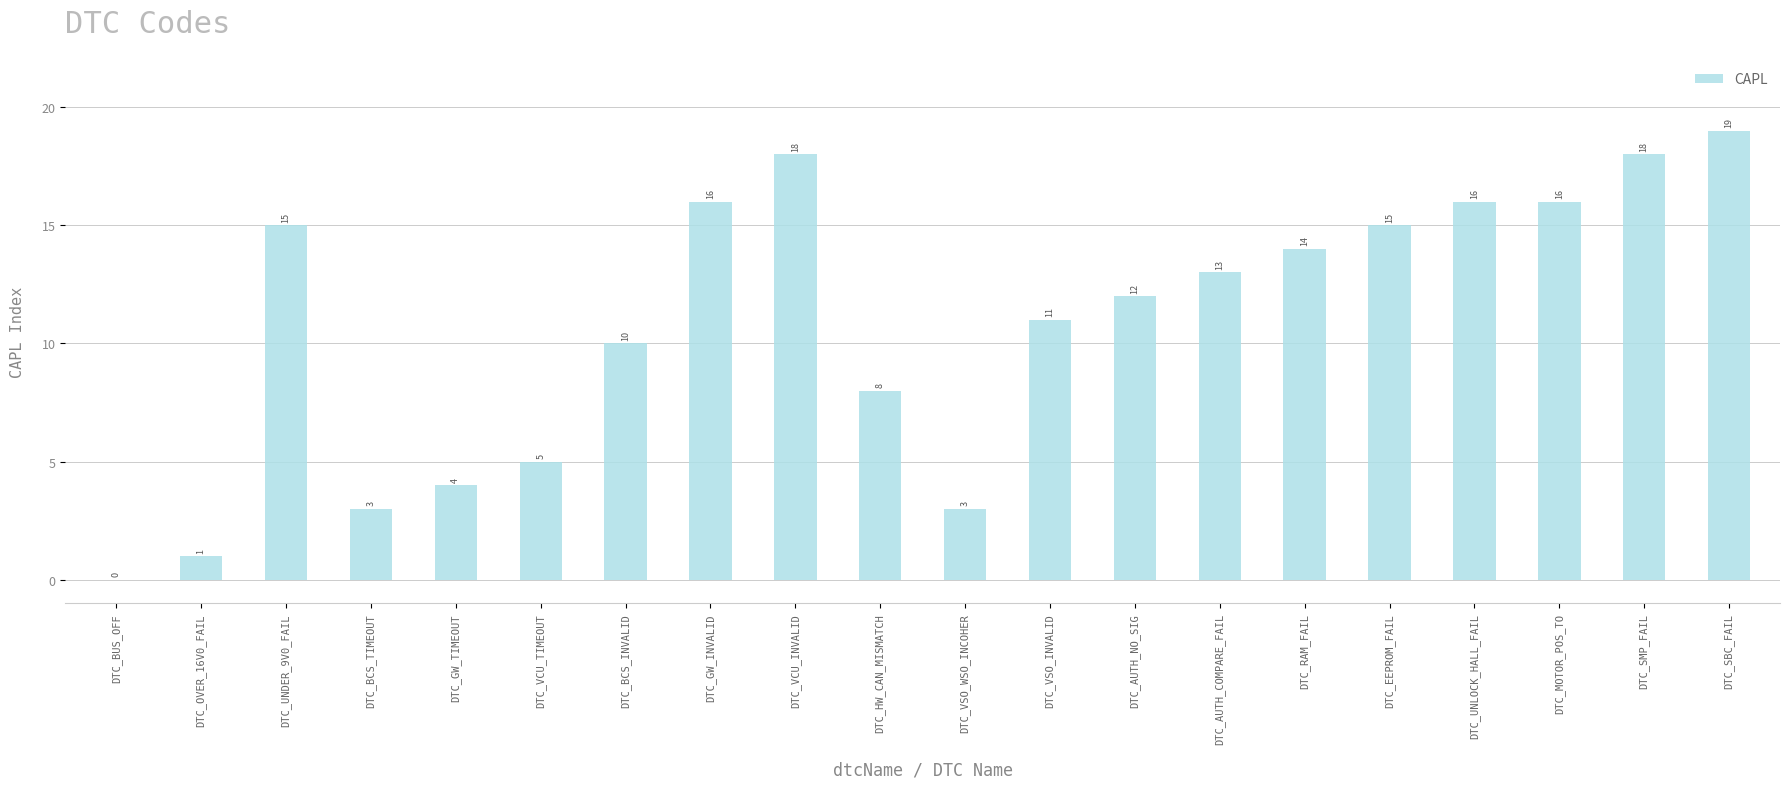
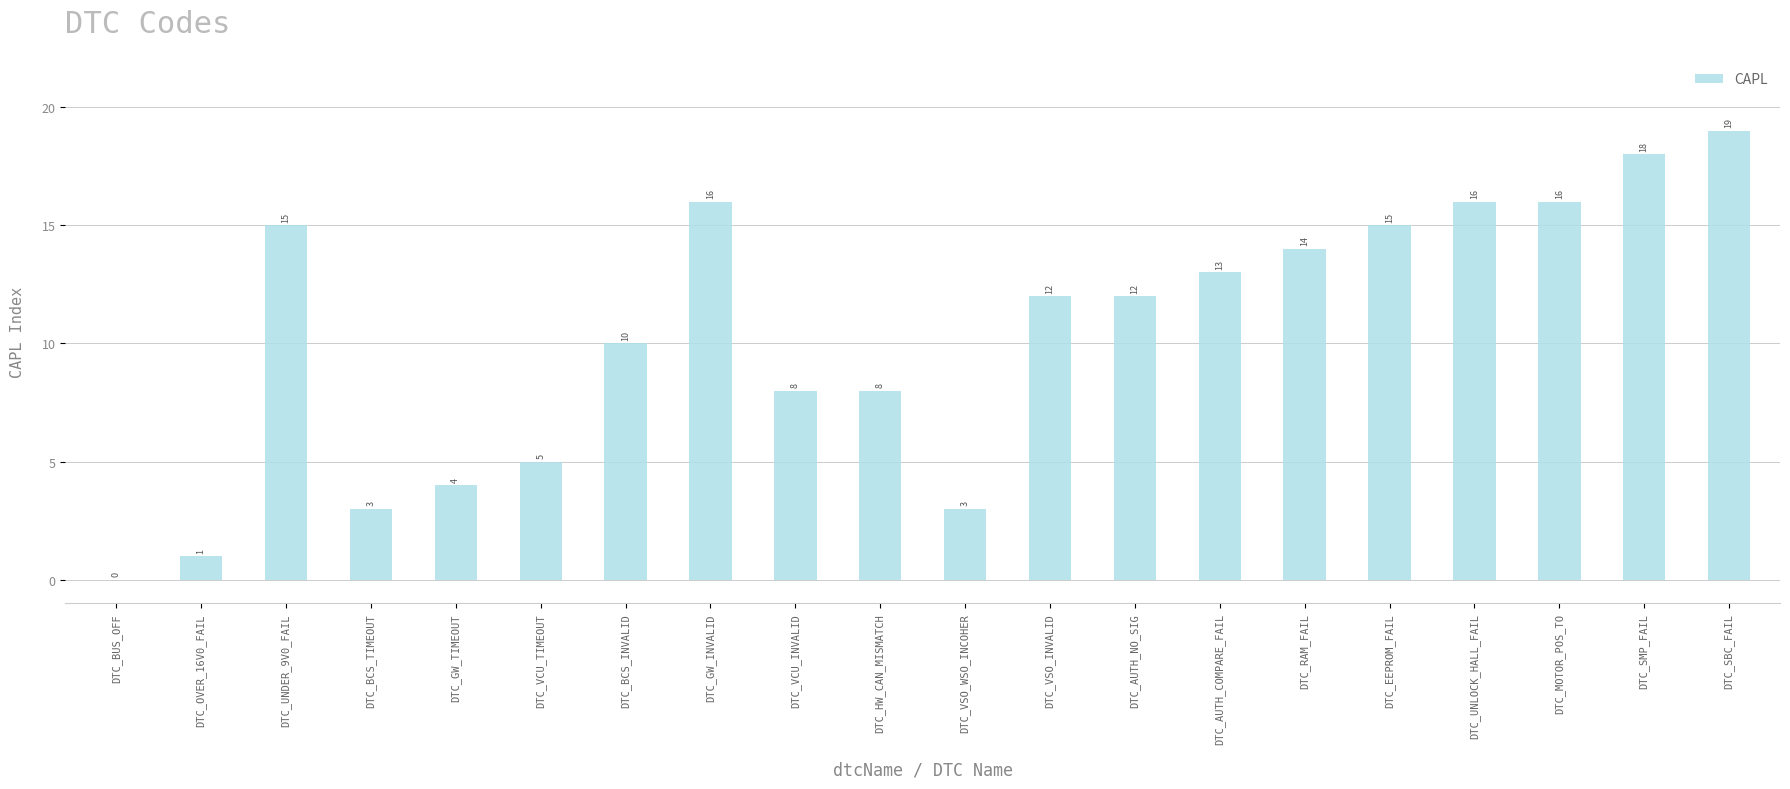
  {
    "DTC_BUS_OFF": 0,
    "DTC_OVER_16V0_FAIL": 1,
    "DTC_UNDER_9V0_FAIL": 15,
    "DTC_BCS_TIMEOUT": 3,
    "DTC_GW_TIMEOUT": 4,
    "DTC_VCU_TIMEOUT": 5,
    "DTC_BCS_INVALID": 10,
    "DTC_GW_INVALID": 16,
-   "DTC_VCU_INVALID": 18,
+   "DTC_VCU_INVALID": 8,
    "DTC_HW_CAN_MISMATCH": 8,
    "DTC_VSO_WSO_INCOHER": 3,
-   "DTC_VSO_INVALID": 11,
+   "DTC_VSO_INVALID": 12,
    "DTC_AUTH_NO_SIG": 12,
    "DTC_AUTH_COMPARE_FAIL": 13,
    "DTC_RAM_FAIL": 14,
    "DTC_EEPROM_FAIL": 15,
    "DTC_UNLOCK_HALL_FAIL": 16,
    "DTC_MOTOR_POS_TO": 16,
    "DTC_SMP_FAIL": 18,
    "DTC_SBC_FAIL": 19
  }
